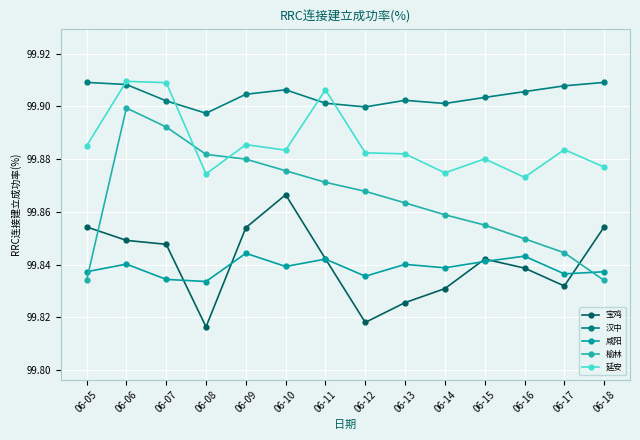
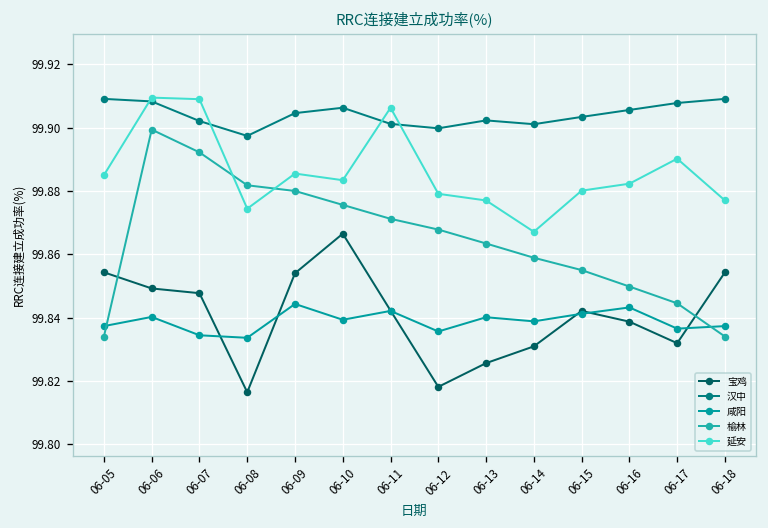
  {
    "延安": {
      "06-05": 99.885,
      "06-06": 99.910,
      "06-07": 99.909,
      "06-08": 99.874,
      "06-09": 99.886,
      "06-10": 99.883,
      "06-11": 99.906,
-     "06-12": 99.882,
-     "06-13": 99.882,
-     "06-14": 99.875,
+     "06-12": 99.879,
+     "06-13": 99.877,
+     "06-14": 99.867,
      "06-15": 99.880,
-     "06-16": 99.873,
-     "06-17": 99.884,
+     "06-16": 99.882,
+     "06-17": 99.890,
      "06-18": 99.877
    }
  }
